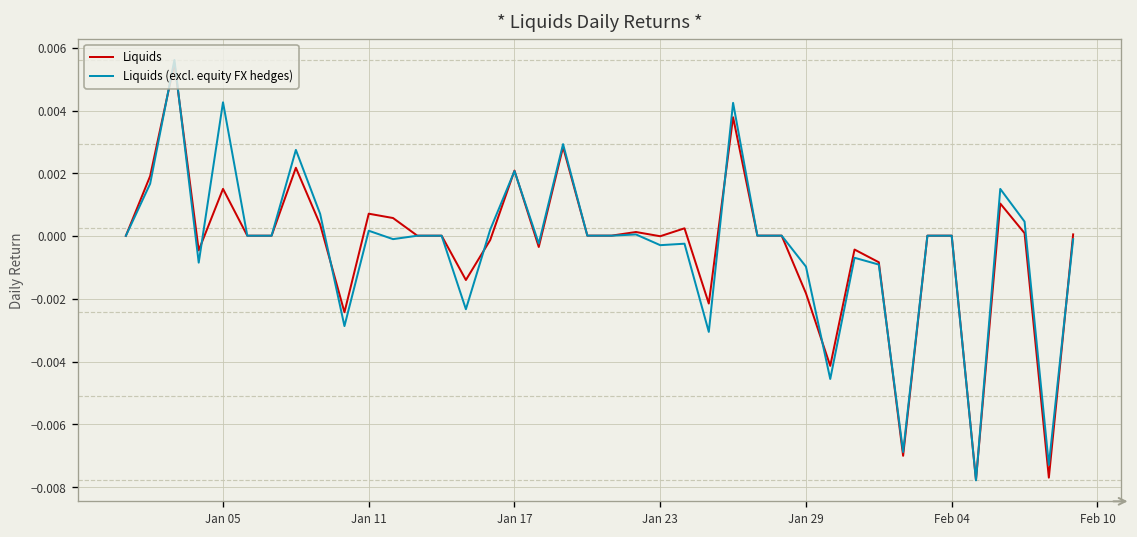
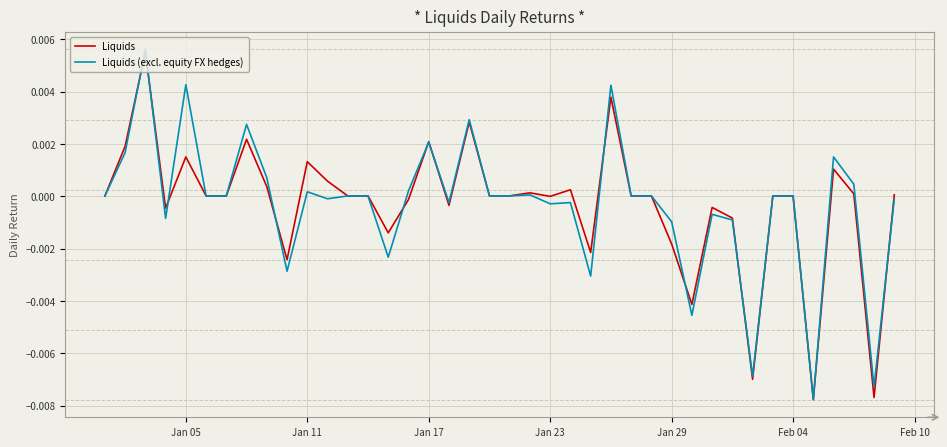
  {
    "Liquids": {
      "Jan 05": 0.0015,
-     "Jan 11": 0.0007,
+     "Jan 11": 0.0013,
      "Jan 23": 0.0000,
      "Jan 29": -0.0018
    },
    "Liquids (excl. equity FX hedges)": {
      "Jan 05": 0.0043,
      "Jan 11": 0.0002,
      "Jan 23": -0.0003,
      "Jan 29": -0.0010
    }
  }
